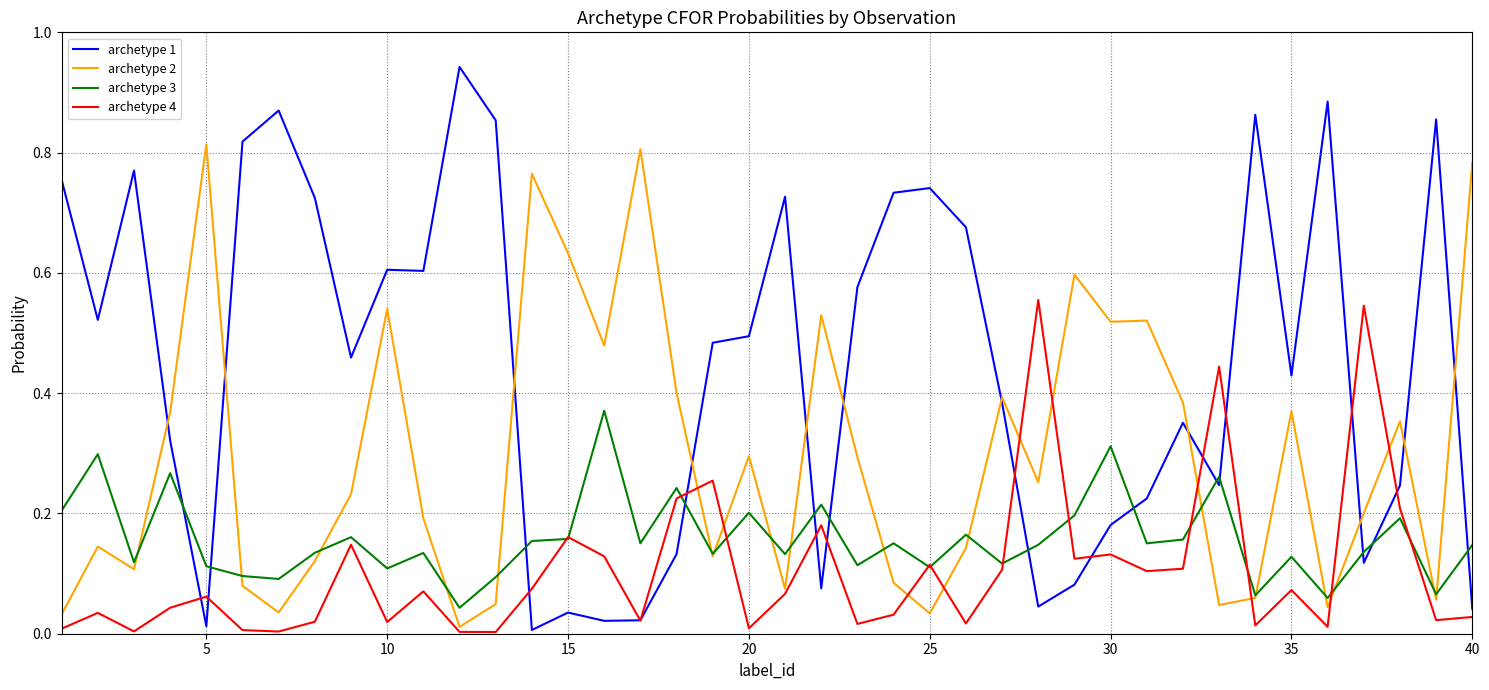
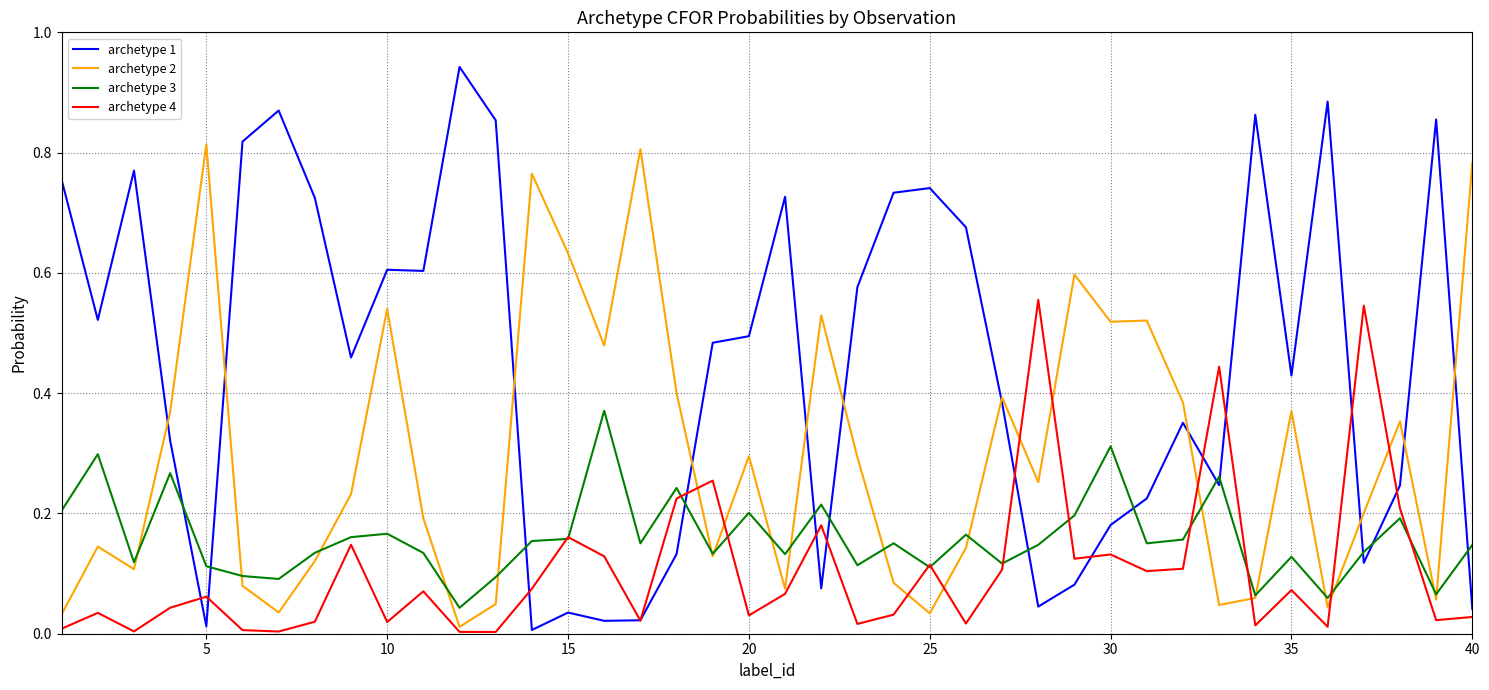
  {
    "archetype 1": {
      "5": 0.01,
      "10": 0.61,
      "15": 0.04,
      "20": 0.49,
      "25": 0.74,
      "30": 0.18,
      "35": 0.43,
      "40": 0.04
    },
    "archetype 2": {
      "5": 0.81,
      "10": 0.54,
      "15": 0.63,
      "20": 0.30,
      "25": 0.03,
      "30": 0.52,
      "35": 0.37,
      "40": 0.78
    },
    "archetype 3": {
      "5": 0.11,
-     "10": 0.11,
+     "10": 0.17,
      "20": 0.20,
      "30": 0.31,
      "35": 0.13,
      "40": 0.15
    },
    "archetype 4": {
      "5": 0.06,
      "10": 0.02,
-     "20": 0.01,
+     "20": 0.03,
      "30": 0.13,
      "35": 0.07,
      "40": 0.03
    }
  }
